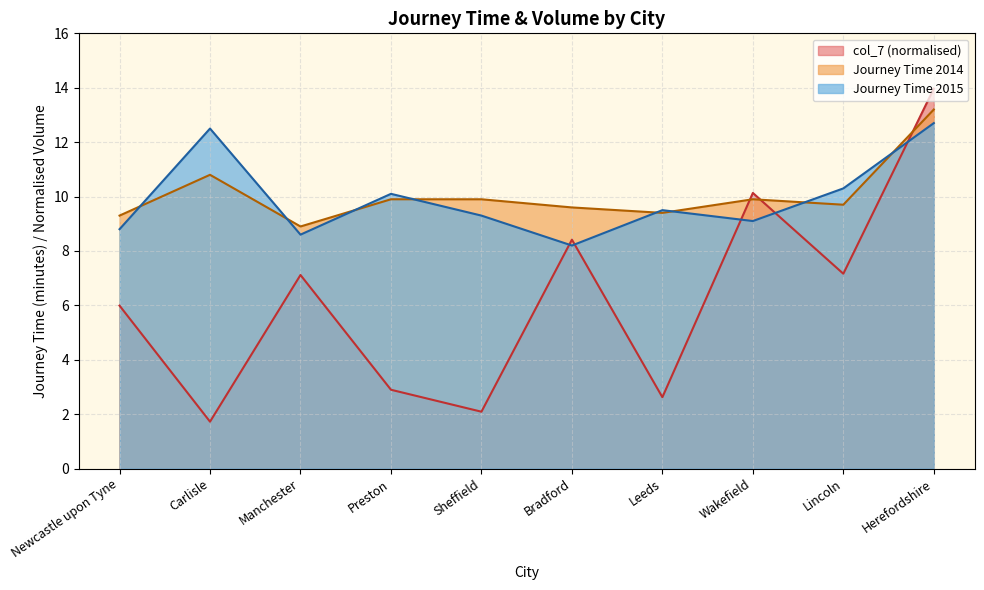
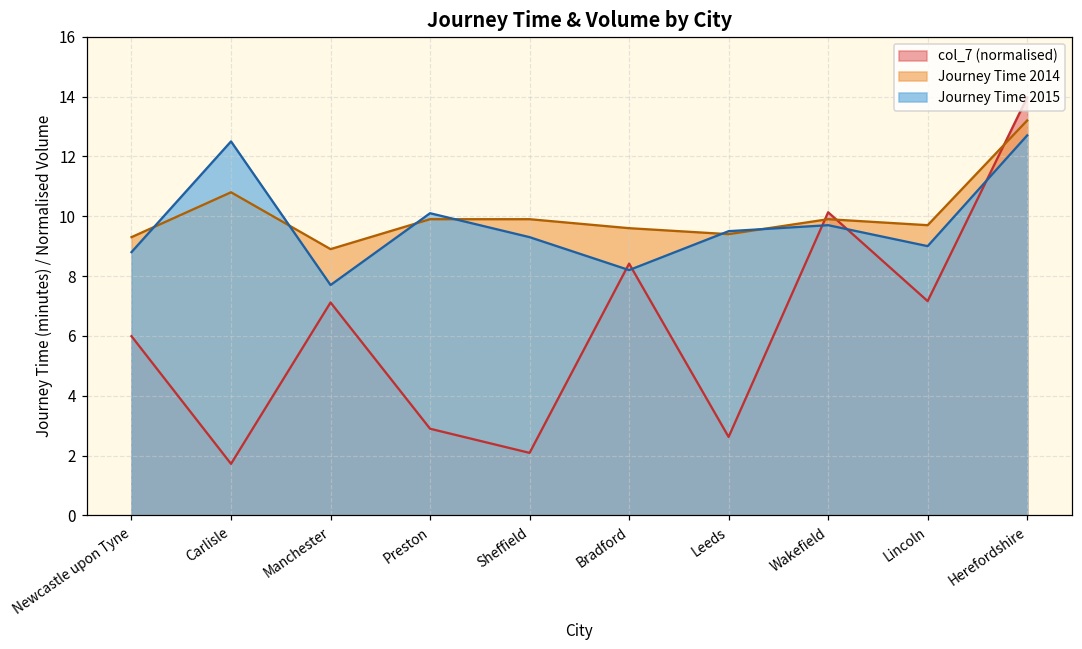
  {
    "Journey Time 2015": {
      "Newcastle upon Tyne": 8.8,
      "Carlisle": 12.5,
-     "Manchester": 8.6,
+     "Manchester": 7.7,
      "Preston": 10.1,
      "Sheffield": 9.3,
      "Bradford": 8.2,
      "Leeds": 9.5,
-     "Wakefield": 9.1,
-     "Lincoln": 10.3,
+     "Wakefield": 9.7,
+     "Lincoln": 9.0,
      "Herefordshire": 12.7
    }
  }
